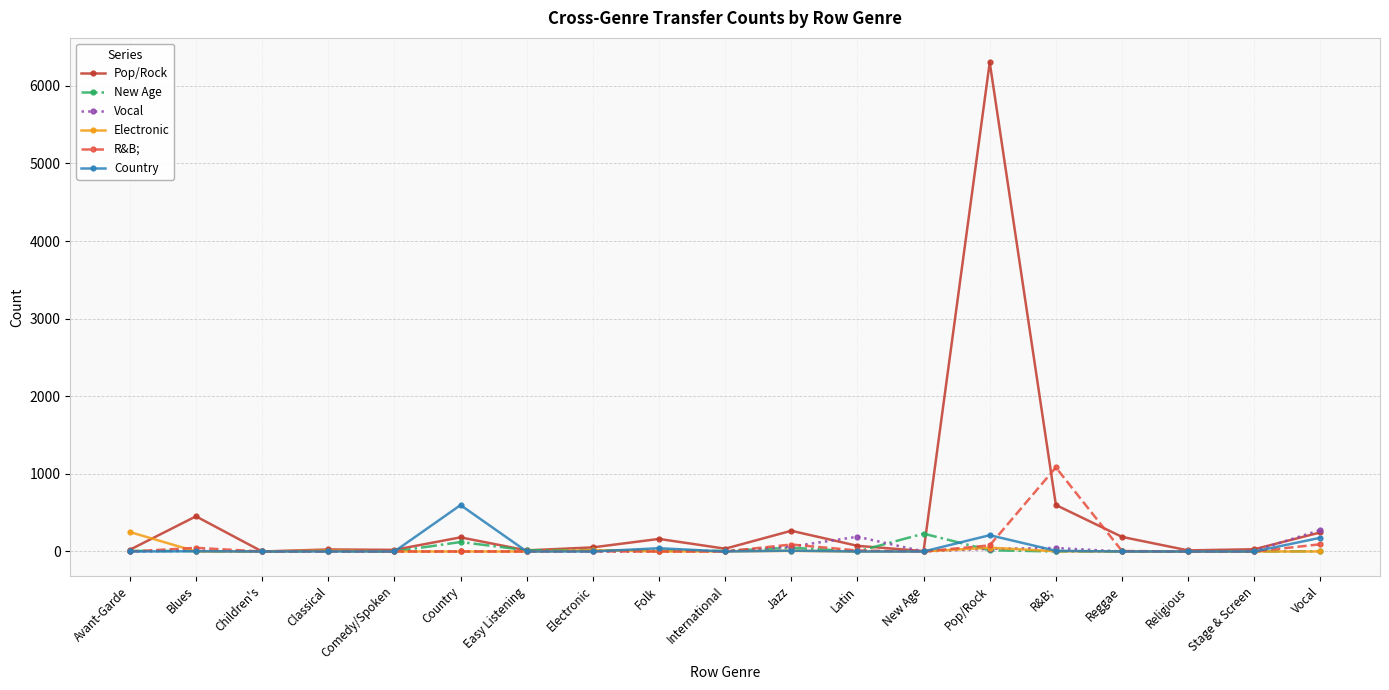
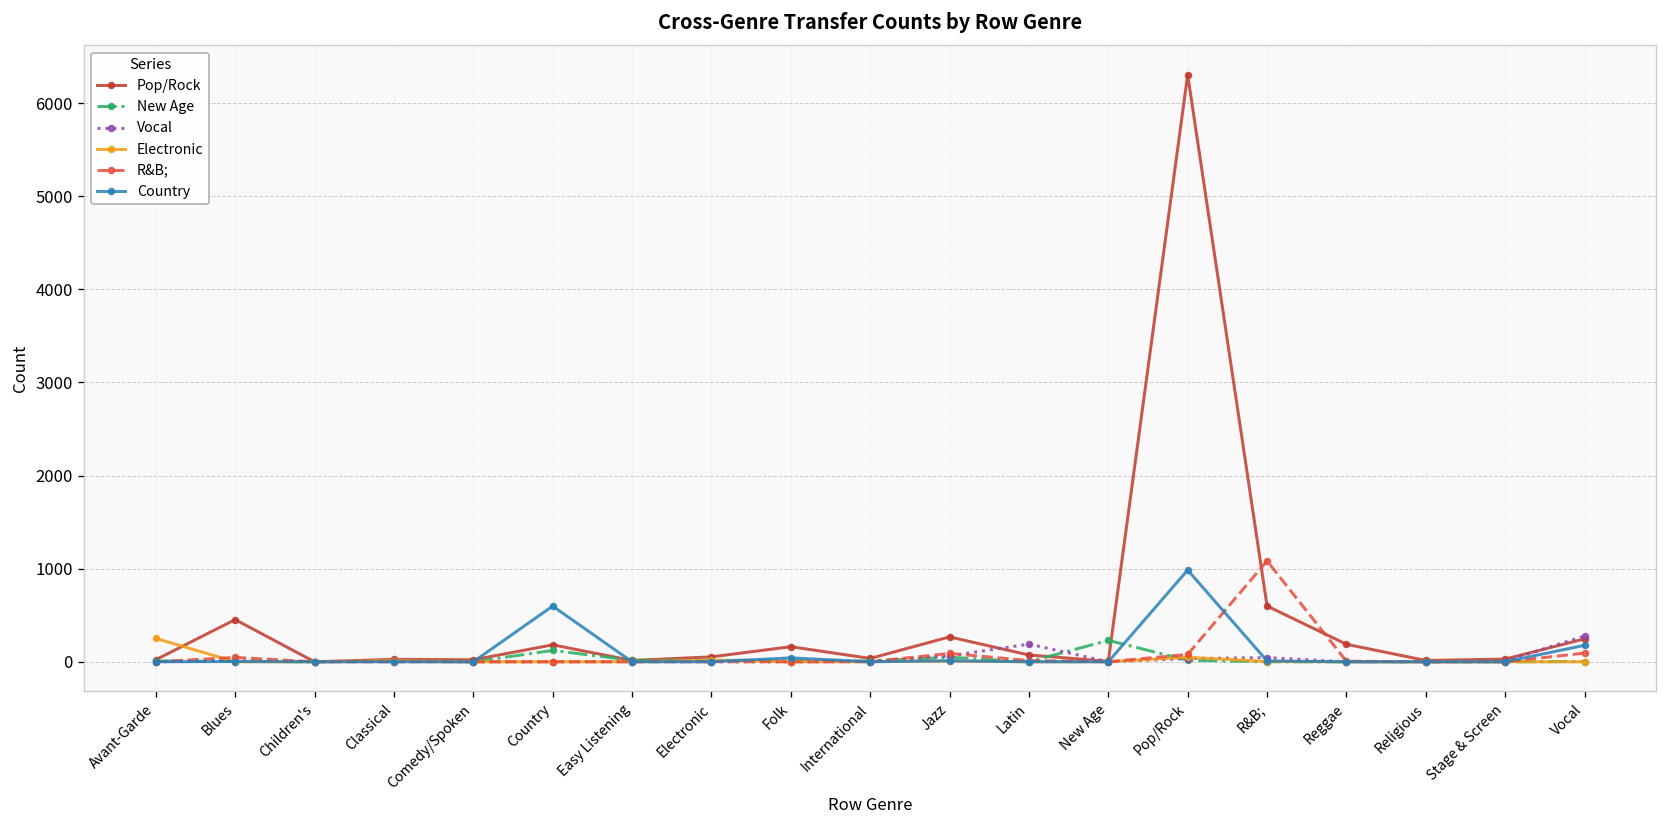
  {
    "New Age": {
      "Country": 100,
      "New Age": 200
    },
    "Vocal": {
      "Latin": 200,
      "R&B;": 0
    },
    "Electronic": {
      "Avant-Garde": 300
    },
    "Country": {
      "Country": 600,
-     "Pop/Rock": 200,
+     "Pop/Rock": 1000,
      "Vocal": 200
    }
  }
